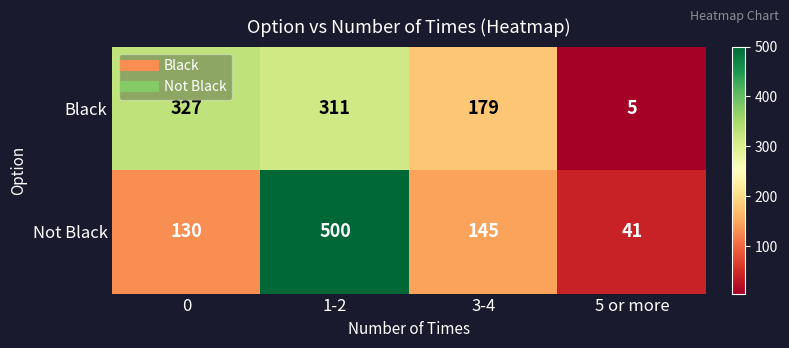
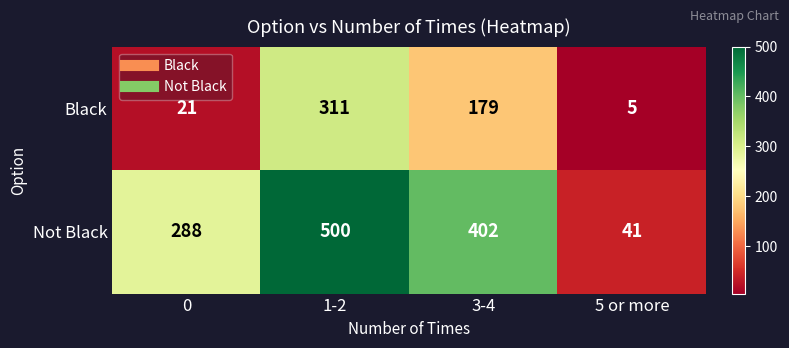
  {
    "Black": {
-     "0": 327,
+     "0": 21,
      "1-2": 311,
      "3-4": 179,
      "5 or more": 5
    },
    "Not Black": {
-     "0": 130,
+     "0": 288,
      "1-2": 500,
-     "3-4": 145,
+     "3-4": 402,
      "5 or more": 41
    }
  }
